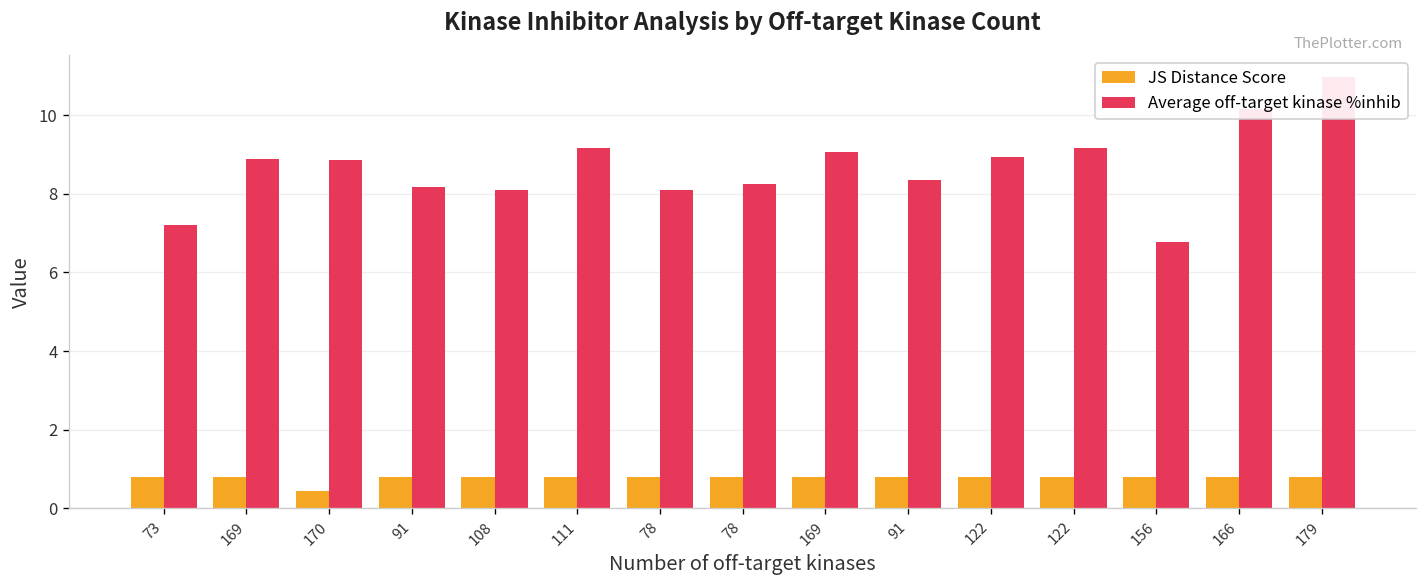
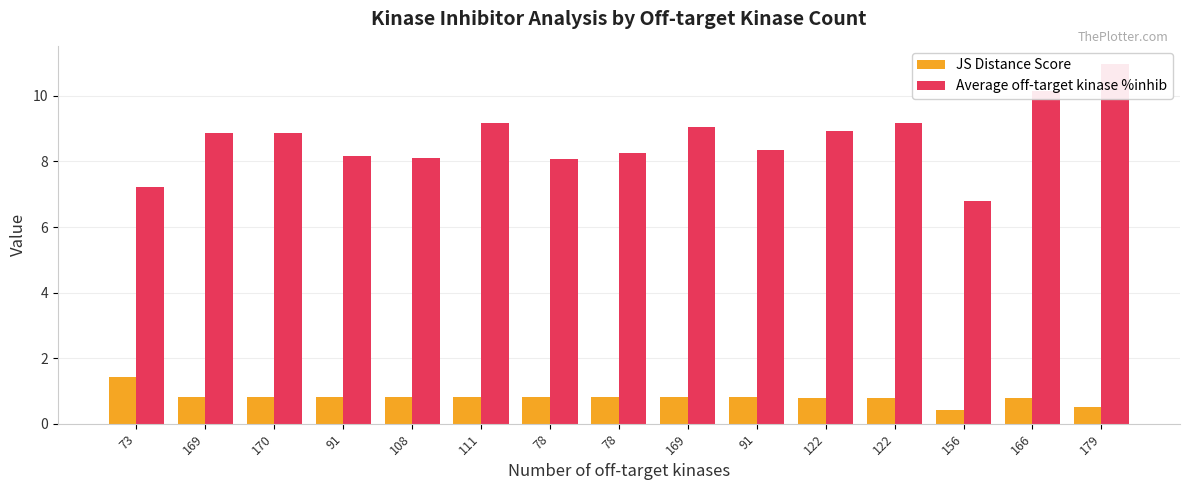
  {
    "JS Distance Score": {
-     "73": 0.8,
-     "170": 0.5,
+     "73": 1.4,
+     "170": 0.8,
      "108": 0.8,
      "111": 0.8,
-     "156": 0.8,
+     "156": 0.4,
      "166": 0.8,
-     "179": 0.8
+     "179": 0.5
    },
    "Average off-target kinase %inhib": {
      "73": 7.2,
      "170": 8.9,
      "108": 8.1,
      "111": 9.2,
      "156": 6.8
    }
  }
